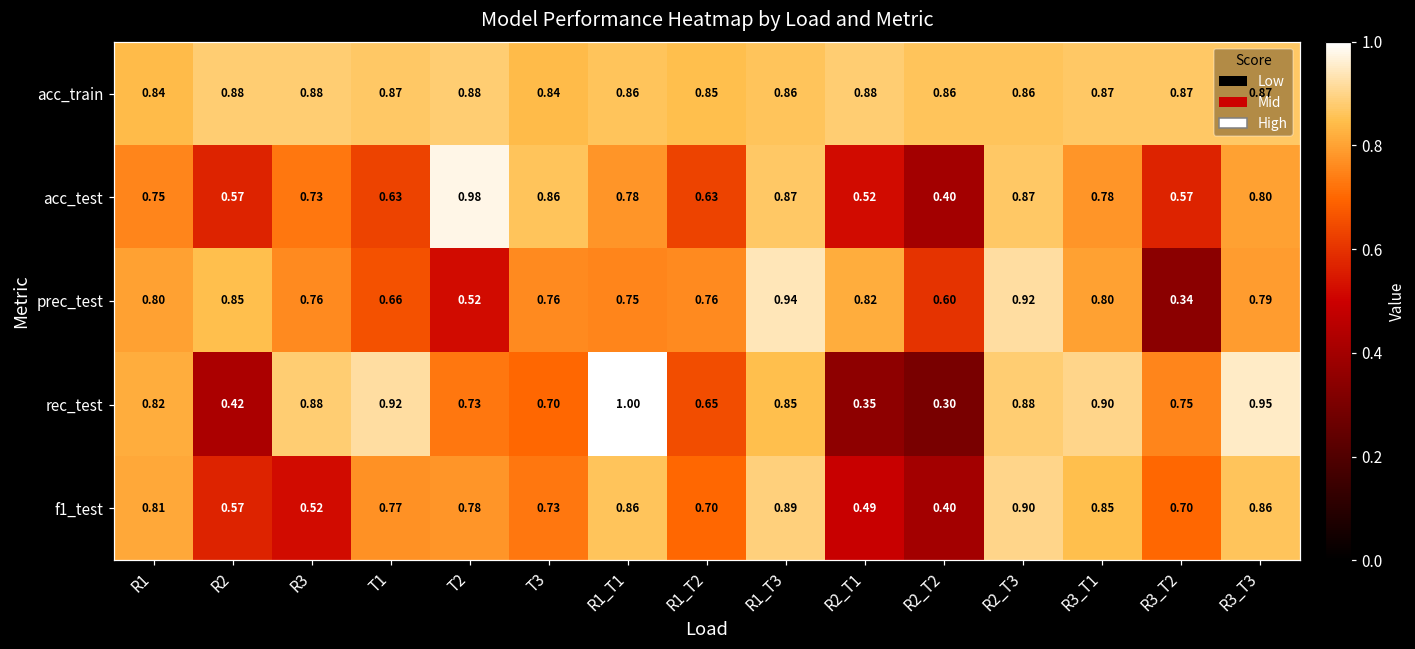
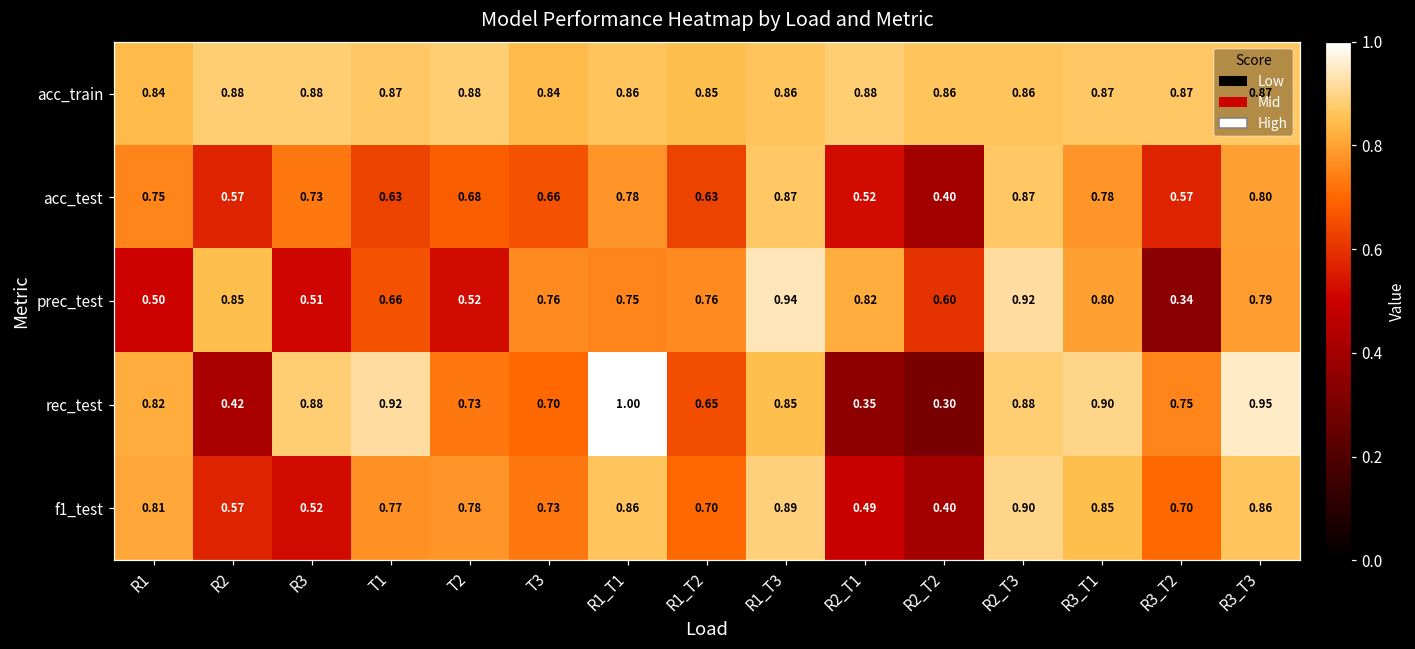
  {
    "acc_train": {
      "R1": 0.84,
      "R2": 0.88,
      "R3": 0.88,
      "T1": 0.87,
      "T2": 0.88,
      "T3": 0.84,
      "R1_T1": 0.86,
      "R1_T2": 0.85,
      "R1_T3": 0.86,
      "R2_T1": 0.88,
      "R2_T2": 0.86,
      "R2_T3": 0.86,
      "R3_T1": 0.87,
      "R3_T2": 0.87
    },
    "acc_test": {
      "R1": 0.75,
      "R2": 0.57,
      "R3": 0.73,
      "T1": 0.63,
-     "T2": 0.98,
-     "T3": 0.86,
+     "T2": 0.68,
+     "T3": 0.66,
      "R1_T1": 0.78,
      "R1_T2": 0.63,
      "R1_T3": 0.87,
      "R2_T1": 0.52,
      "R2_T2": 0.40,
      "R2_T3": 0.87,
      "R3_T1": 0.78,
      "R3_T2": 0.57,
      "R3_T3": 0.80
    },
    "prec_test": {
-     "R1": 0.80,
+     "R1": 0.50,
      "R2": 0.85,
-     "R3": 0.76,
+     "R3": 0.51,
      "T1": 0.66,
      "T2": 0.52,
      "T3": 0.76,
      "R1_T1": 0.75,
      "R1_T2": 0.76,
      "R1_T3": 0.94,
      "R2_T1": 0.82,
      "R2_T2": 0.60,
      "R2_T3": 0.92,
      "R3_T1": 0.80,
      "R3_T2": 0.34,
      "R3_T3": 0.79
    },
    "rec_test": {
      "R1": 0.82,
      "R2": 0.42,
      "R3": 0.88,
      "T1": 0.92,
      "T2": 0.73,
      "T3": 0.70,
      "R1_T1": 1.00,
      "R1_T2": 0.65,
      "R1_T3": 0.85,
      "R2_T1": 0.35,
      "R2_T2": 0.30,
      "R2_T3": 0.88,
      "R3_T1": 0.90,
      "R3_T2": 0.75,
      "R3_T3": 0.95
    },
    "f1_test": {
      "R1": 0.81,
      "R2": 0.57,
      "R3": 0.52,
      "T1": 0.77,
      "T2": 0.78,
      "T3": 0.73,
      "R1_T1": 0.86,
      "R1_T2": 0.70,
      "R1_T3": 0.89,
      "R2_T1": 0.49,
      "R2_T2": 0.40,
      "R2_T3": 0.90,
      "R3_T1": 0.85,
      "R3_T2": 0.70,
      "R3_T3": 0.86
    }
  }
